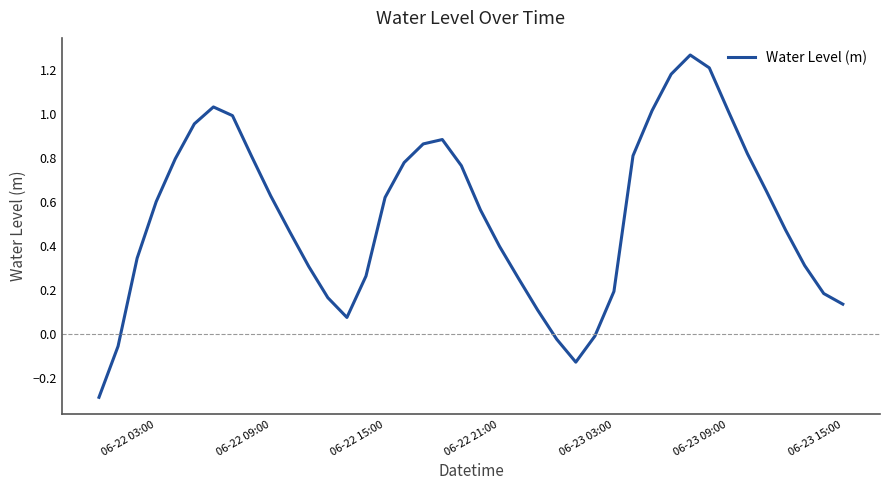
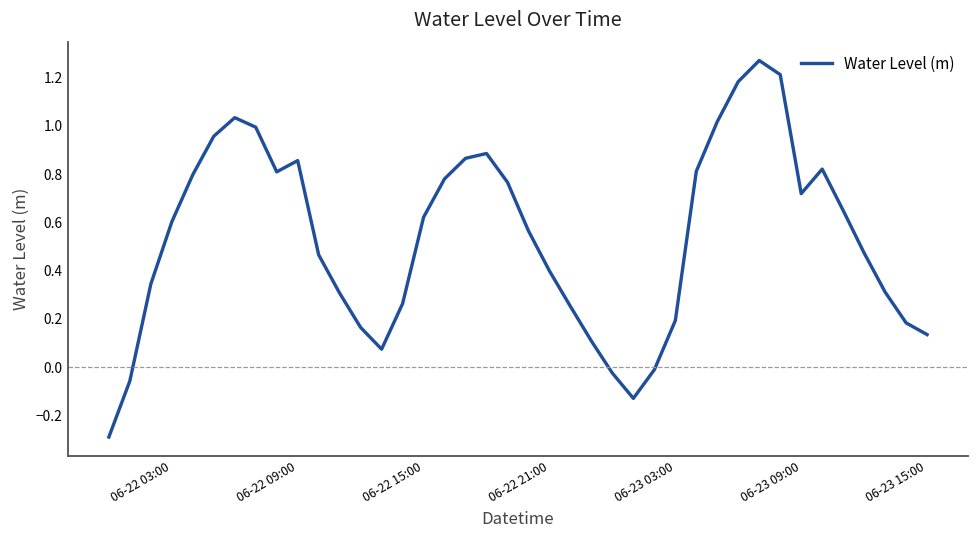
  {
    "06-22 03:00": 0.60,
-   "06-22 09:00": 0.63,
+   "06-22 09:00": 0.86,
    "06-22 15:00": 0.62,
    "06-22 21:00": 0.40,
    "06-23 03:00": 0.19,
-   "06-23 09:00": 1.01,
+   "06-23 09:00": 0.72,
    "06-23 15:00": 0.13
  }
